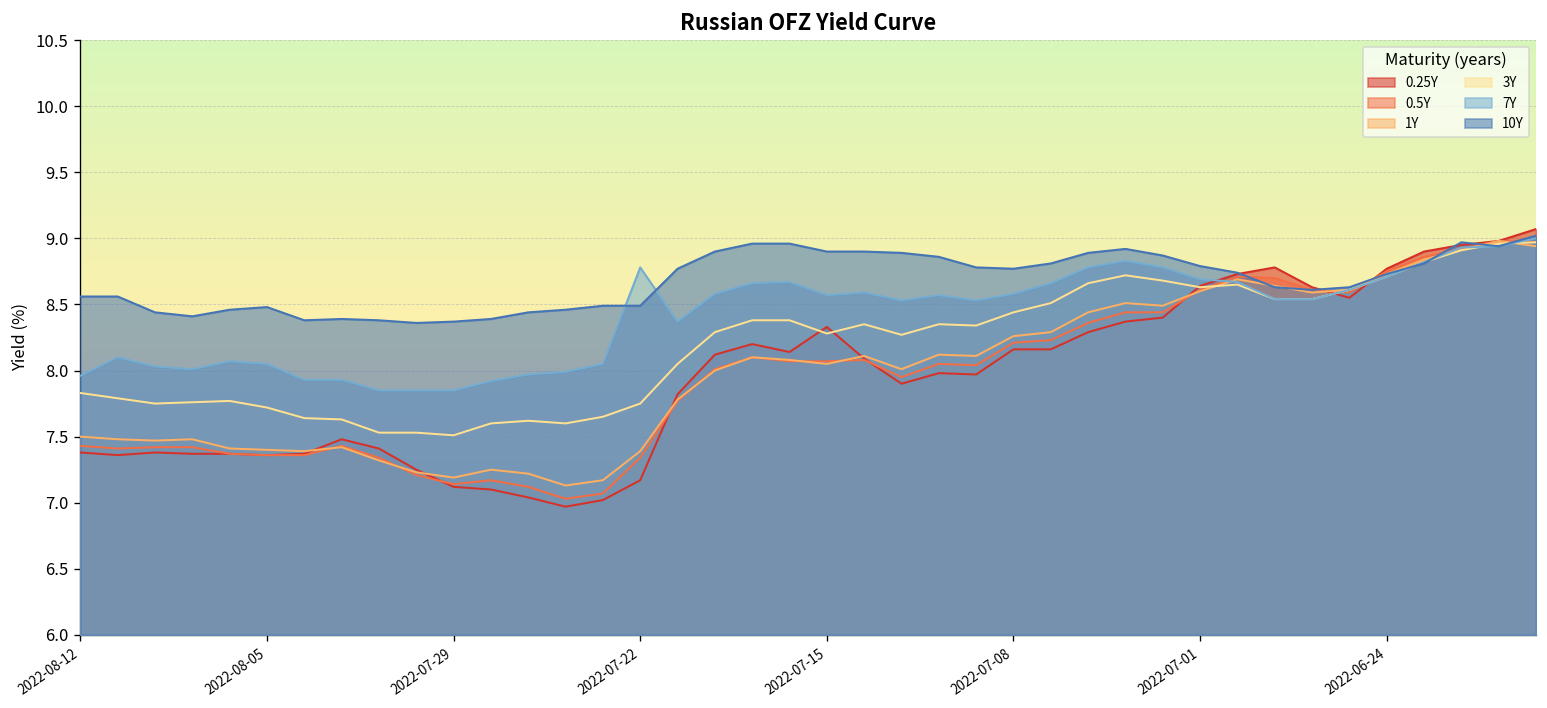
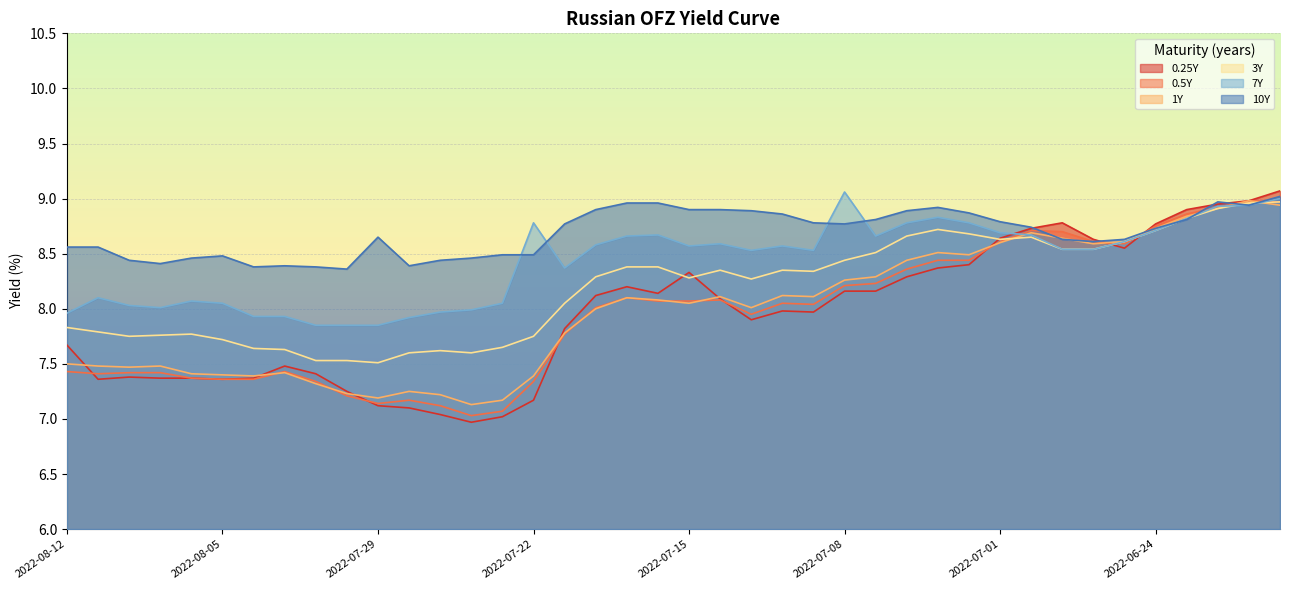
  {
    "0.25Y": {
-     "2022-08-12": 7.38,
+     "2022-08-12": 7.67,
      "2022-07-22": 7.17,
      "2022-07-15": 8.33,
      "2022-07-08": 8.16
    },
    "7Y": {
      "2022-08-12": 7.96,
      "2022-08-05": 8.05,
      "2022-07-29": 7.85,
      "2022-07-22": 8.78,
      "2022-07-15": 8.57,
-     "2022-07-08": 8.58,
+     "2022-07-08": 9.06,
      "2022-07-01": 8.69
    },
    "10Y": {
      "2022-08-12": 8.56,
      "2022-08-05": 8.48,
-     "2022-07-29": 8.37,
+     "2022-07-29": 8.65,
      "2022-07-22": 8.49,
      "2022-07-15": 8.90,
      "2022-07-08": 8.77,
      "2022-07-01": 8.79
    }
  }
